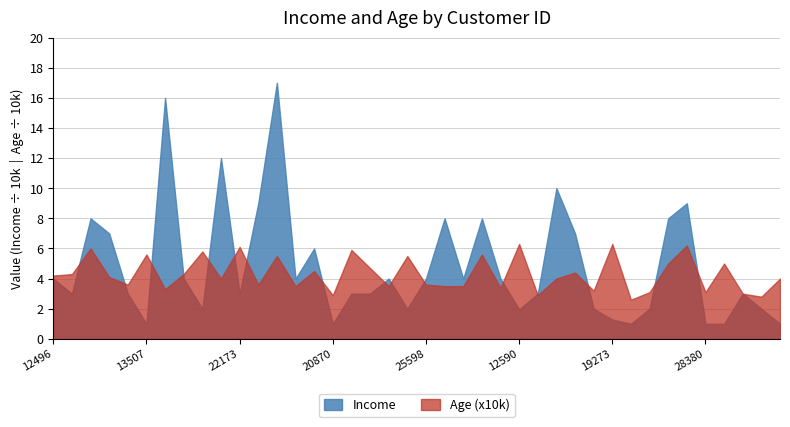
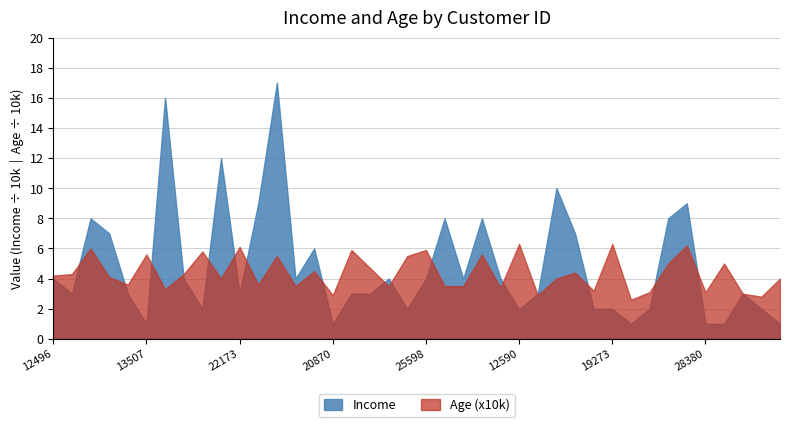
  {
    "Income": {
      "12496": 4.0,
      "13507": 1.0,
      "22173": 3.0,
      "20870": 1.0,
      "25598": 4.0,
      "12590": 2.0,
-     "19273": 1.3,
+     "19273": 2.0,
      "28380": 1.0
    },
    "Age (x10k)": {
      "12496": 4.2,
      "13507": 5.6,
      "22173": 6.1,
      "20870": 2.9,
-     "25598": 3.6,
+     "25598": 5.9,
      "12590": 6.3,
      "19273": 6.3,
      "28380": 3.1
    }
  }
